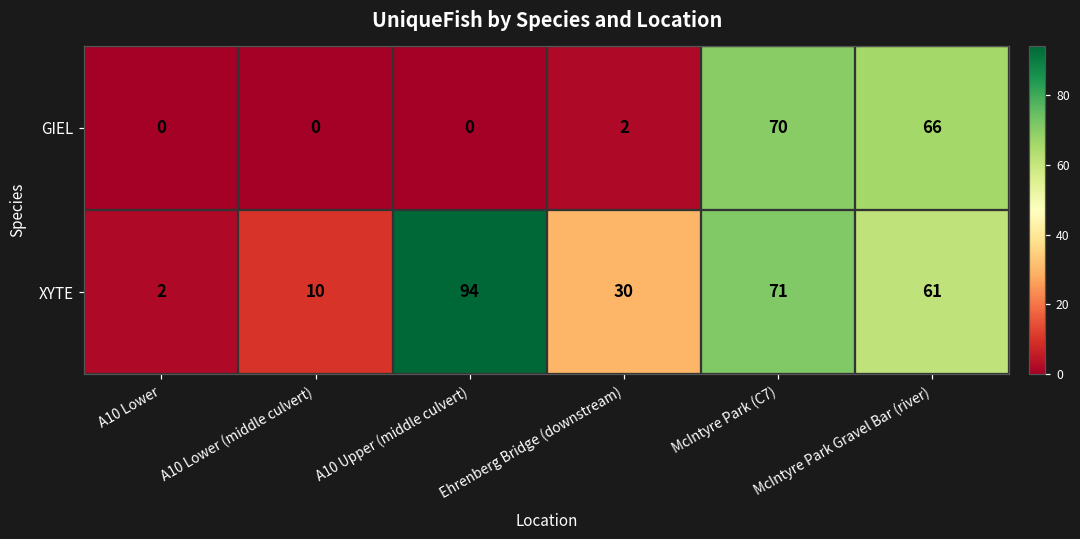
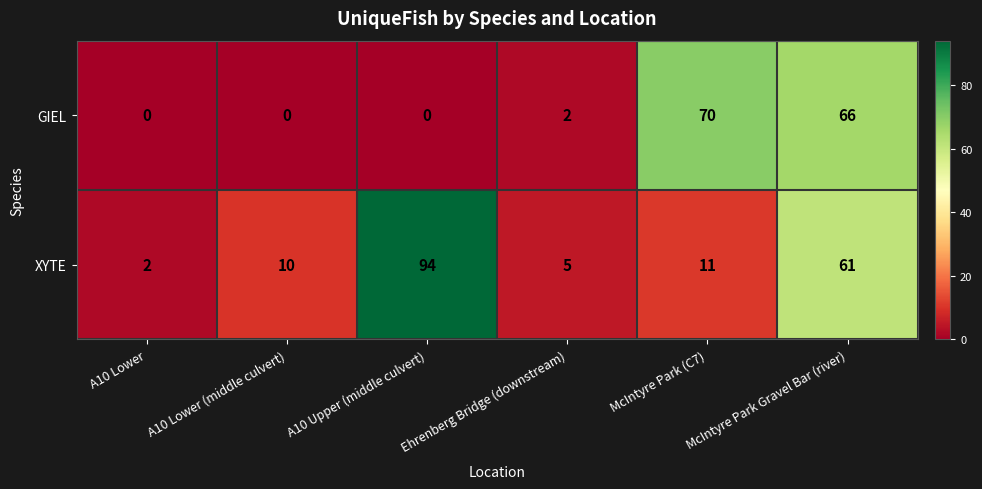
  {
    "GIEL": {
      "A10 Lower": 0,
      "A10 Lower (middle culvert)": 0,
      "A10 Upper (middle culvert)": 0,
      "Ehrenberg Bridge (downstream)": 2,
      "McIntyre Park (C7)": 70,
      "McIntyre Park Gravel Bar (river)": 66
    },
    "XYTE": {
      "A10 Lower": 2,
      "A10 Lower (middle culvert)": 10,
      "A10 Upper (middle culvert)": 94,
-     "Ehrenberg Bridge (downstream)": 30,
-     "McIntyre Park (C7)": 71,
+     "Ehrenberg Bridge (downstream)": 5,
+     "McIntyre Park (C7)": 11,
      "McIntyre Park Gravel Bar (river)": 61
    }
  }
